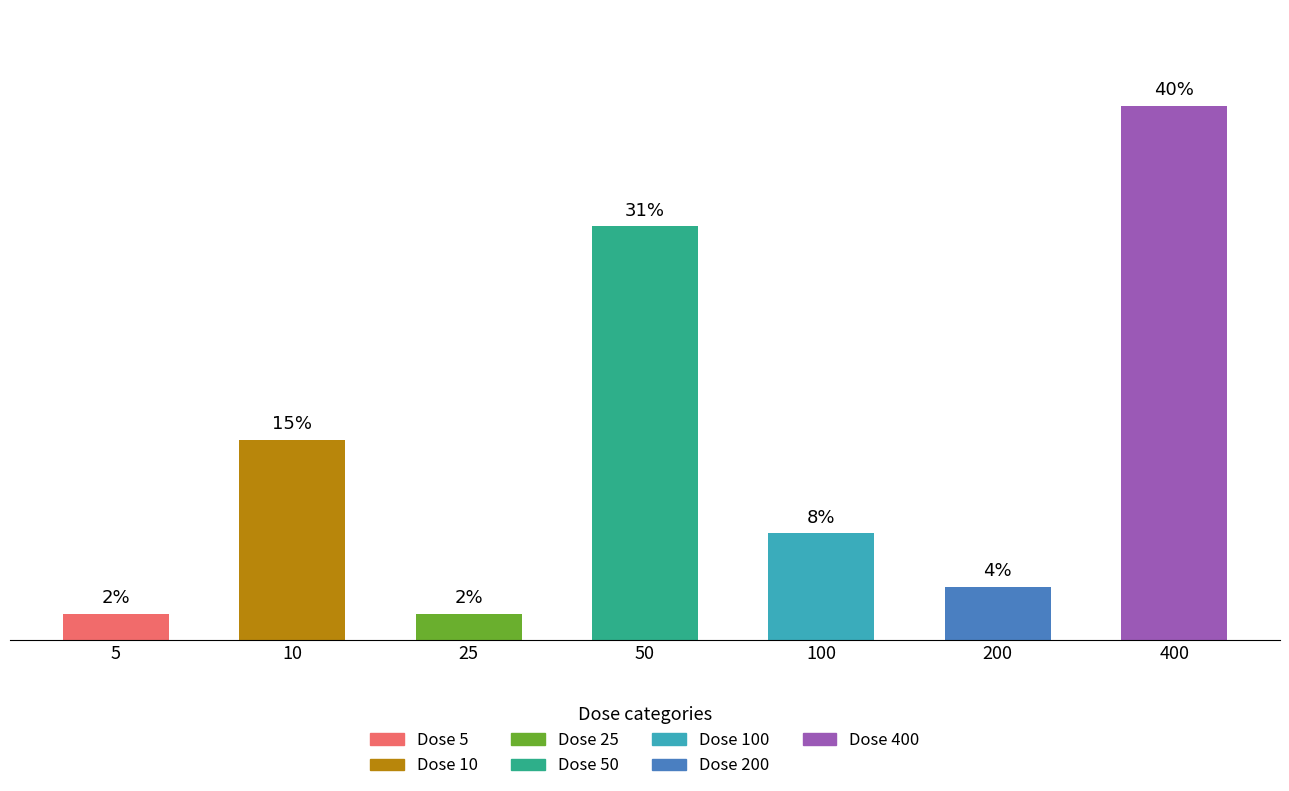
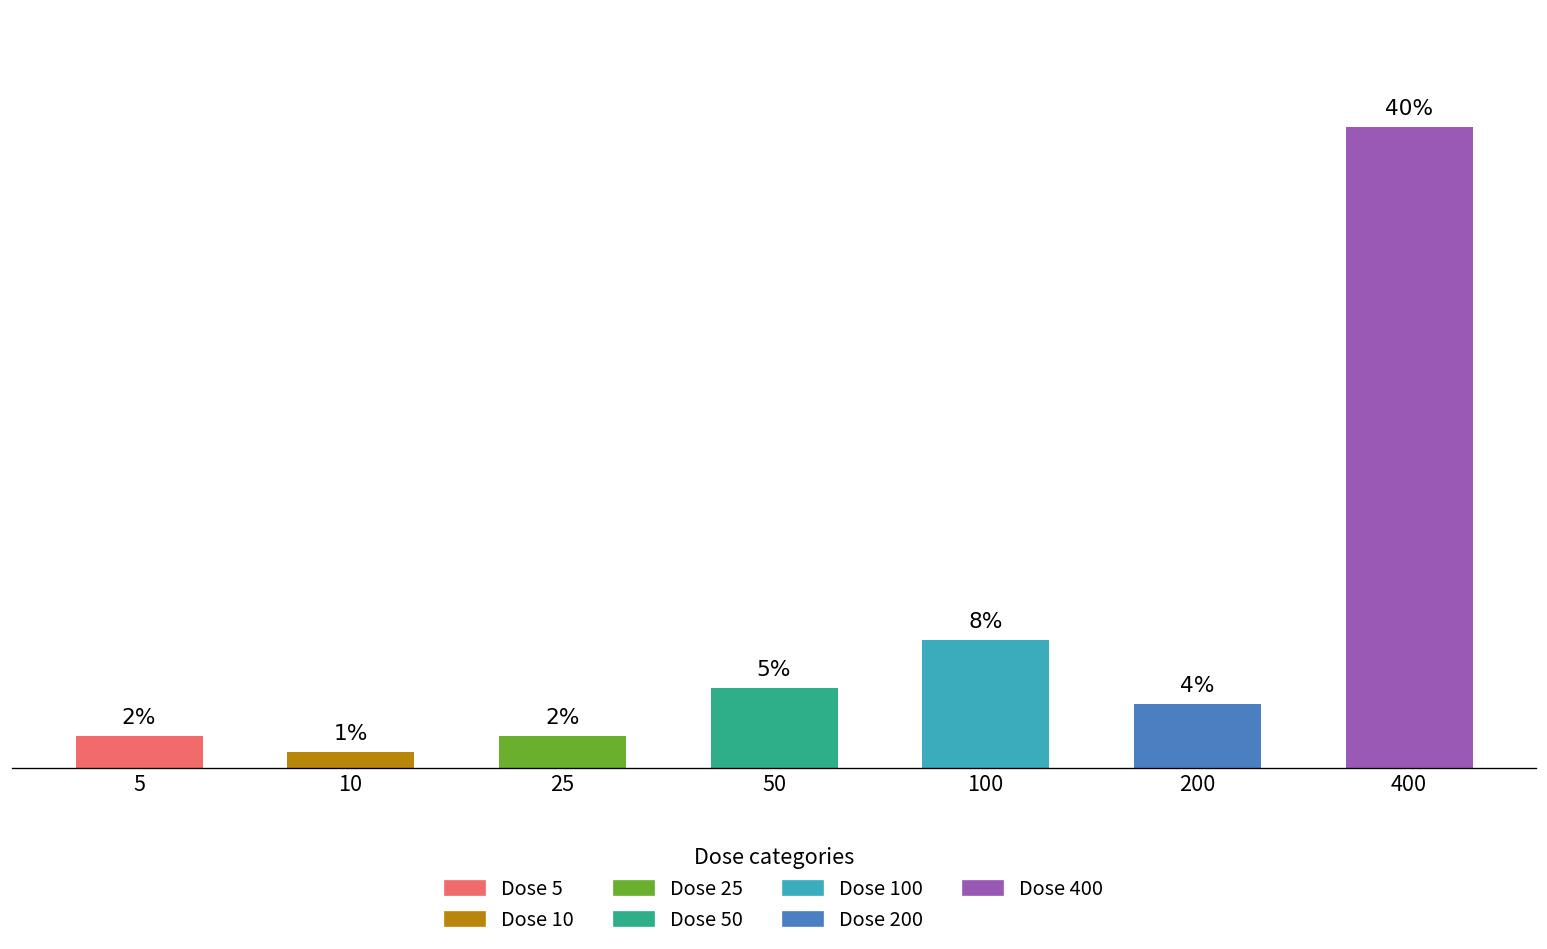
  {
    "5": "2%",
-   "10": "15%",
+   "10": "1%",
    "25": "2%",
-   "50": "31%",
+   "50": "5%",
    "100": "8%",
    "200": "4%",
    "400": "40%"
  }
